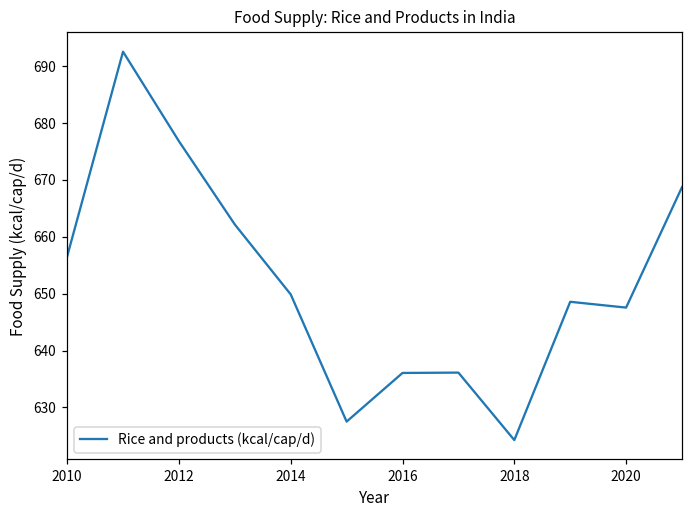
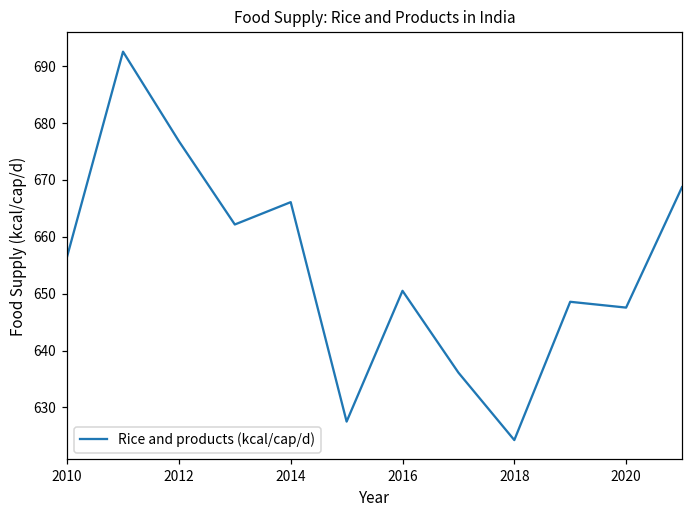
  {
    "2010": 657,
    "2012": 677,
-   "2014": 650,
-   "2016": 636,
+   "2014": 666,
+   "2016": 651,
    "2018": 624,
    "2020": 648
  }
